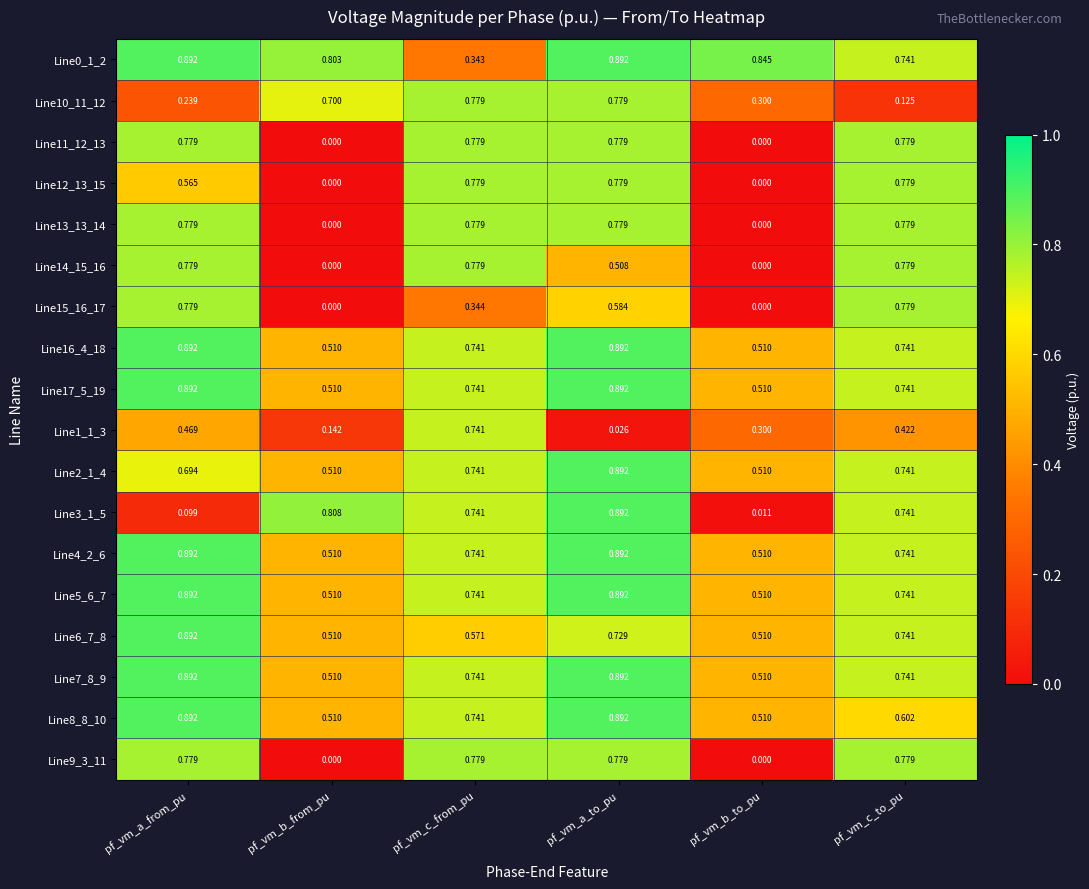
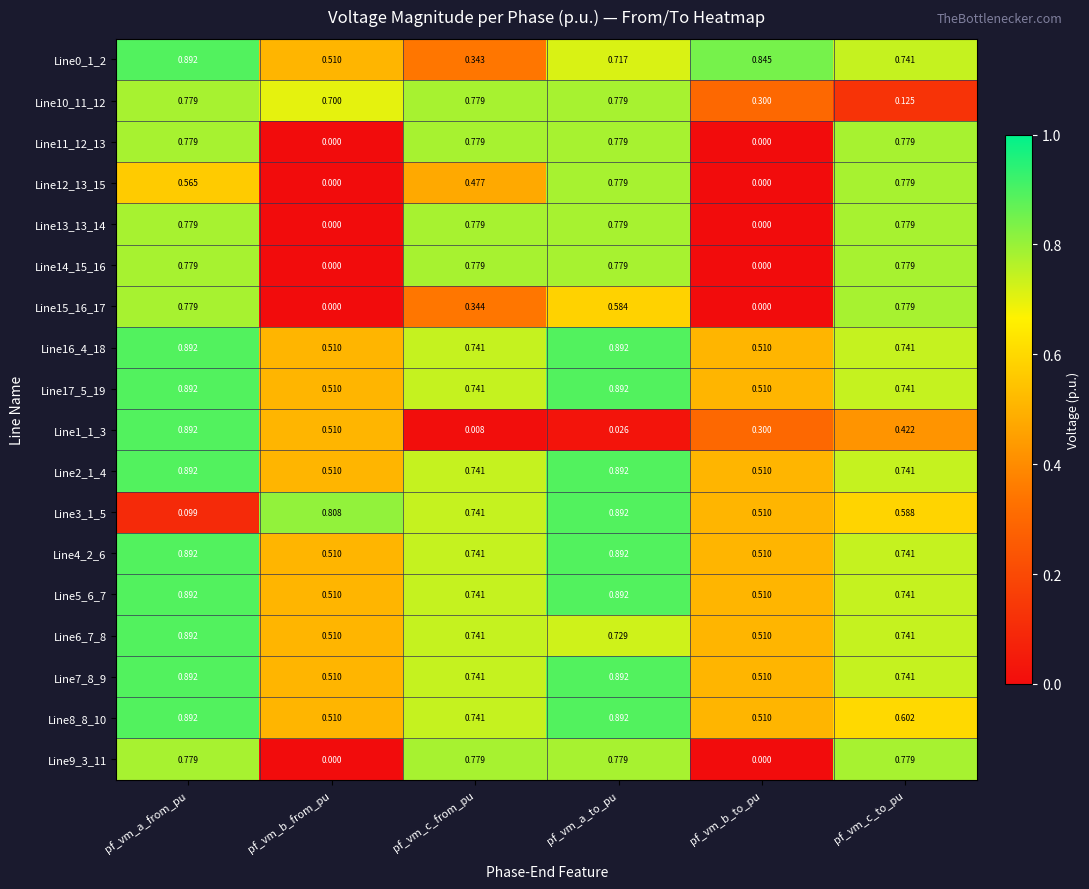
  {
    "Line0_1_2": {
      "pf_vm_a_from_pu": 0.892,
-     "pf_vm_b_from_pu": 0.803,
+     "pf_vm_b_from_pu": 0.510,
      "pf_vm_c_from_pu": 0.343,
-     "pf_vm_a_to_pu": 0.892,
+     "pf_vm_a_to_pu": 0.717,
      "pf_vm_b_to_pu": 0.845,
      "pf_vm_c_to_pu": 0.741
    },
    "Line10_11_12": {
-     "pf_vm_a_from_pu": 0.239,
+     "pf_vm_a_from_pu": 0.779,
      "pf_vm_b_from_pu": 0.700,
      "pf_vm_c_from_pu": 0.779,
      "pf_vm_a_to_pu": 0.779,
      "pf_vm_b_to_pu": 0.300,
      "pf_vm_c_to_pu": 0.125
    },
    "Line11_12_13": {
      "pf_vm_a_from_pu": 0.779,
      "pf_vm_b_from_pu": 0.000,
      "pf_vm_c_from_pu": 0.779,
      "pf_vm_a_to_pu": 0.779,
      "pf_vm_b_to_pu": 0.000,
      "pf_vm_c_to_pu": 0.779
    },
    "Line12_13_15": {
      "pf_vm_a_from_pu": 0.565,
      "pf_vm_b_from_pu": 0.000,
-     "pf_vm_c_from_pu": 0.779,
+     "pf_vm_c_from_pu": 0.477,
      "pf_vm_a_to_pu": 0.779,
      "pf_vm_b_to_pu": 0.000,
      "pf_vm_c_to_pu": 0.779
    },
    "Line13_13_14": {
      "pf_vm_a_from_pu": 0.779,
      "pf_vm_b_from_pu": 0.000,
      "pf_vm_c_from_pu": 0.779,
      "pf_vm_a_to_pu": 0.779,
      "pf_vm_b_to_pu": 0.000,
      "pf_vm_c_to_pu": 0.779
    },
    "Line14_15_16": {
      "pf_vm_a_from_pu": 0.779,
      "pf_vm_b_from_pu": 0.000,
      "pf_vm_c_from_pu": 0.779,
-     "pf_vm_a_to_pu": 0.508,
+     "pf_vm_a_to_pu": 0.779,
      "pf_vm_b_to_pu": 0.000,
      "pf_vm_c_to_pu": 0.779
    },
    "Line15_16_17": {
      "pf_vm_a_from_pu": 0.779,
      "pf_vm_b_from_pu": 0.000,
      "pf_vm_c_from_pu": 0.344,
      "pf_vm_a_to_pu": 0.584,
      "pf_vm_b_to_pu": 0.000,
      "pf_vm_c_to_pu": 0.779
    },
    "Line16_4_18": {
      "pf_vm_a_from_pu": 0.892,
      "pf_vm_b_from_pu": 0.510,
      "pf_vm_c_from_pu": 0.741,
      "pf_vm_a_to_pu": 0.892,
      "pf_vm_b_to_pu": 0.510,
      "pf_vm_c_to_pu": 0.741
    },
    "Line17_5_19": {
      "pf_vm_a_from_pu": 0.892,
      "pf_vm_b_from_pu": 0.510,
      "pf_vm_c_from_pu": 0.741,
      "pf_vm_a_to_pu": 0.892,
      "pf_vm_b_to_pu": 0.510,
      "pf_vm_c_to_pu": 0.741
    },
    "Line1_1_3": {
-     "pf_vm_a_from_pu": 0.469,
-     "pf_vm_b_from_pu": 0.142,
-     "pf_vm_c_from_pu": 0.741,
+     "pf_vm_a_from_pu": 0.892,
+     "pf_vm_b_from_pu": 0.510,
+     "pf_vm_c_from_pu": 0.008,
      "pf_vm_a_to_pu": 0.026,
      "pf_vm_b_to_pu": 0.300,
      "pf_vm_c_to_pu": 0.422
    },
    "Line2_1_4": {
-     "pf_vm_a_from_pu": 0.694,
+     "pf_vm_a_from_pu": 0.892,
      "pf_vm_b_from_pu": 0.510,
      "pf_vm_c_from_pu": 0.741,
      "pf_vm_a_to_pu": 0.892,
      "pf_vm_b_to_pu": 0.510,
      "pf_vm_c_to_pu": 0.741
    },
    "Line3_1_5": {
      "pf_vm_a_from_pu": 0.099,
      "pf_vm_b_from_pu": 0.808,
      "pf_vm_c_from_pu": 0.741,
      "pf_vm_a_to_pu": 0.892,
-     "pf_vm_b_to_pu": 0.011,
-     "pf_vm_c_to_pu": 0.741
+     "pf_vm_b_to_pu": 0.510,
+     "pf_vm_c_to_pu": 0.588
    },
    "Line4_2_6": {
      "pf_vm_a_from_pu": 0.892,
      "pf_vm_b_from_pu": 0.510,
      "pf_vm_c_from_pu": 0.741,
      "pf_vm_a_to_pu": 0.892,
      "pf_vm_b_to_pu": 0.510,
      "pf_vm_c_to_pu": 0.741
    },
    "Line5_6_7": {
      "pf_vm_a_from_pu": 0.892,
      "pf_vm_b_from_pu": 0.510,
      "pf_vm_c_from_pu": 0.741,
      "pf_vm_a_to_pu": 0.892,
      "pf_vm_b_to_pu": 0.510,
      "pf_vm_c_to_pu": 0.741
    },
    "Line6_7_8": {
      "pf_vm_a_from_pu": 0.892,
      "pf_vm_b_from_pu": 0.510,
-     "pf_vm_c_from_pu": 0.571,
+     "pf_vm_c_from_pu": 0.741,
      "pf_vm_a_to_pu": 0.729,
      "pf_vm_b_to_pu": 0.510,
      "pf_vm_c_to_pu": 0.741
    },
    "Line7_8_9": {
      "pf_vm_a_from_pu": 0.892,
      "pf_vm_b_from_pu": 0.510,
      "pf_vm_c_from_pu": 0.741,
      "pf_vm_a_to_pu": 0.892,
      "pf_vm_b_to_pu": 0.510,
      "pf_vm_c_to_pu": 0.741
    },
    "Line8_8_10": {
      "pf_vm_a_from_pu": 0.892,
      "pf_vm_b_from_pu": 0.510,
      "pf_vm_c_from_pu": 0.741,
      "pf_vm_a_to_pu": 0.892,
      "pf_vm_b_to_pu": 0.510,
      "pf_vm_c_to_pu": 0.602
    },
    "Line9_3_11": {
      "pf_vm_a_from_pu": 0.779,
      "pf_vm_b_from_pu": 0.000,
      "pf_vm_c_from_pu": 0.779,
      "pf_vm_a_to_pu": 0.779,
      "pf_vm_b_to_pu": 0.000,
      "pf_vm_c_to_pu": 0.779
    }
  }
